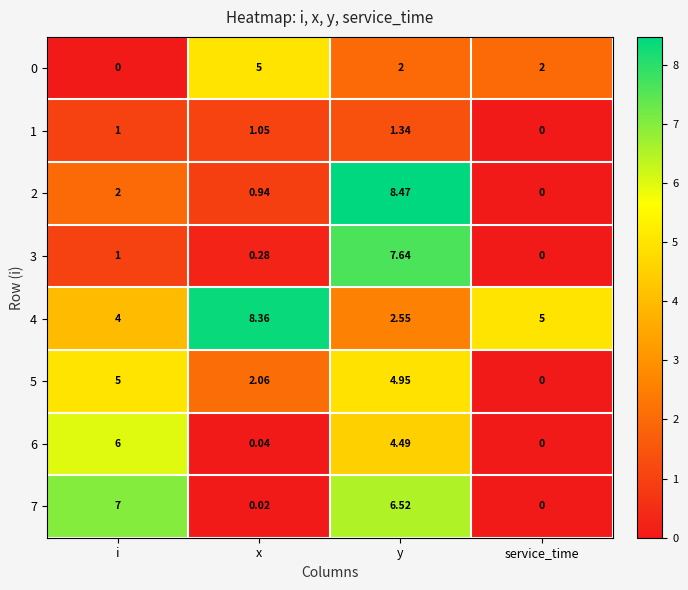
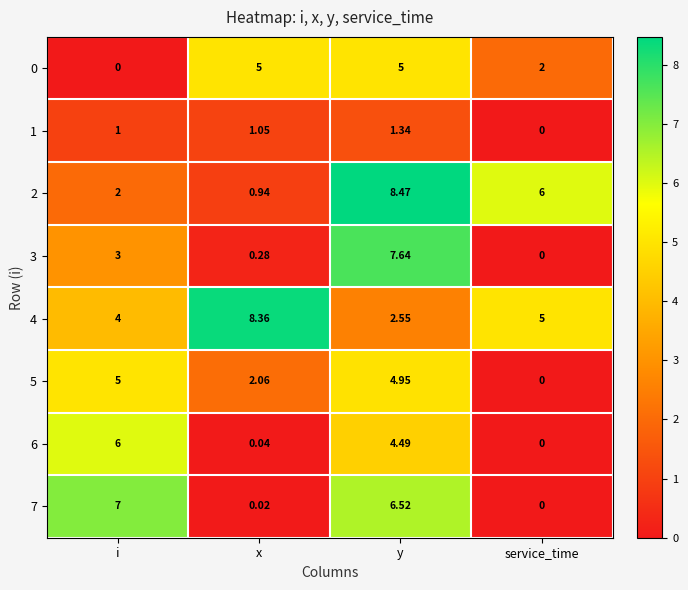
  {
    "0": {
      "i": 0,
      "x": 5,
-     "y": 2,
+     "y": 5,
      "service_time": 2
    },
    "1": {
      "i": 1,
      "x": 1.05,
      "y": 1.34,
      "service_time": 0
    },
    "2": {
      "i": 2,
      "x": 0.94,
      "y": 8.47,
-     "service_time": 0
+     "service_time": 6
    },
    "3": {
-     "i": 1,
+     "i": 3,
      "x": 0.28,
      "y": 7.64,
      "service_time": 0
    },
    "4": {
      "i": 4,
      "x": 8.36,
      "y": 2.55,
      "service_time": 5
    },
    "5": {
      "i": 5,
      "x": 2.06,
      "y": 4.95,
      "service_time": 0
    },
    "6": {
      "i": 6,
      "x": 0.04,
      "y": 4.49,
      "service_time": 0
    },
    "7": {
      "i": 7,
      "x": 0.02,
      "y": 6.52,
      "service_time": 0
    }
  }
